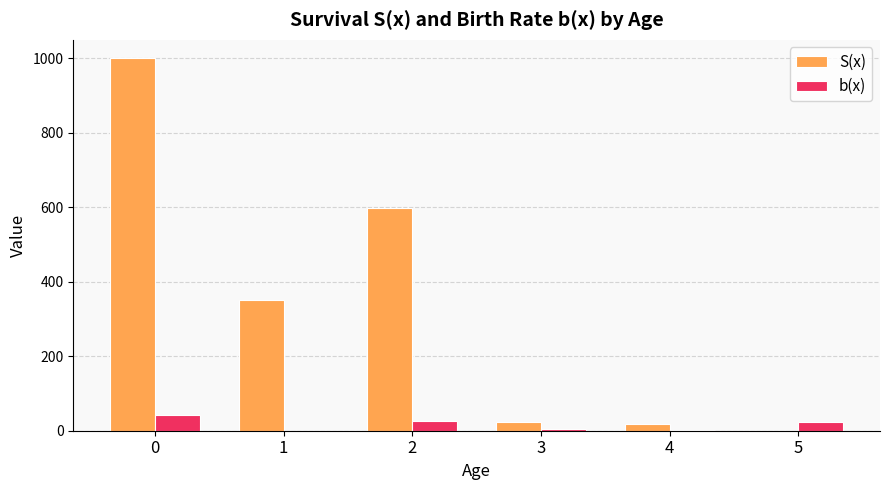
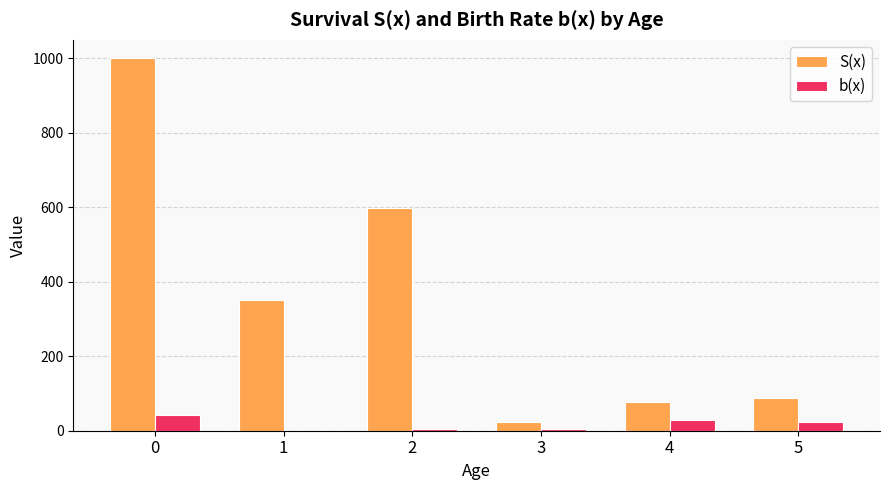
  {
    "S(x)": {
      "0": 1000,
      "1": 350,
      "2": 600,
      "3": 20,
-     "4": 20,
-     "5": 0
+     "4": 80,
+     "5": 90
    },
    "b(x)": {
      "0": 40,
      "1": 0,
-     "2": 30,
-     "4": 0,
+     "2": 0,
+     "4": 30,
      "5": 20
    }
  }
